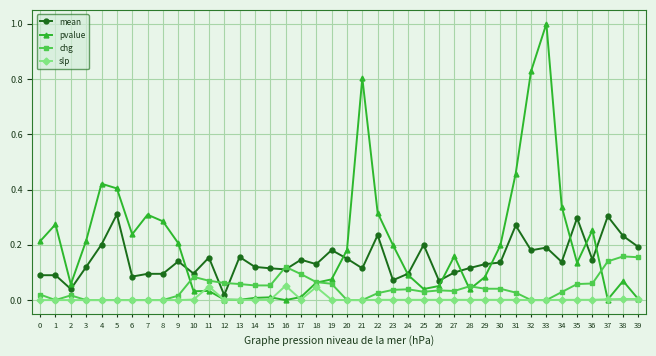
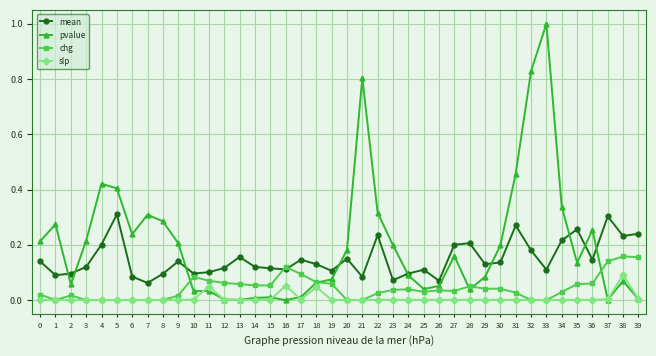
  {
    "mean": {
-     "0": 0.09,
+     "0": 0.14,
      "1": 0.09,
-     "2": 0.04,
+     "2": 0.10,
      "3": 0.12,
      "4": 0.20,
      "5": 0.31,
      "6": 0.09,
-     "7": 0.10,
+     "7": 0.06,
      "8": 0.10,
      "9": 0.14,
      "10": 0.10,
-     "11": 0.15,
-     "12": 0.02,
+     "11": 0.10,
+     "12": 0.12,
      "13": 0.16,
      "14": 0.12,
      "15": 0.12,
      "17": 0.15,
      "18": 0.13,
-     "19": 0.18,
+     "19": 0.11,
      "20": 0.15,
-     "21": 0.12,
+     "21": 0.08,
      "22": 0.24,
      "23": 0.07,
-     "25": 0.20,
+     "25": 0.11,
      "26": 0.07,
-     "27": 0.1,
-     "28": 0.12,
+     "27": 0.2,
+     "28": 0.21,
      "29": 0.13,
      "30": 0.14,
      "31": 0.27,
      "32": 0.18,
-     "33": 0.19,
-     "34": 0.14,
-     "35": 0.30,
+     "33": 0.11,
+     "34": 0.22,
+     "35": 0.26,
      "36": 0.15,
      "37": 0.30,
      "38": 0.23,
-     "39": 0.19
+     "39": 0.24
    },
    "slp": {
      "0": 0.00,
      "2": 0.00,
      "9": 0.00,
      "10": 0.00,
      "11": 0.05,
      "16": 0.05,
      "18": 0.05,
      "19": 0.00,
      "22": 0.00,
      "23": 0.00,
      "24": 0.00,
      "25": 0.00,
      "26": 0.00,
      "27": 0.00,
      "28": 0.00,
      "29": 0.00,
      "30": 0.00,
      "31": 0.00,
      "34": 0.00,
      "35": 0.00,
      "36": 0.00,
-     "38": 0.00
+     "38": 0.09
    }
  }
